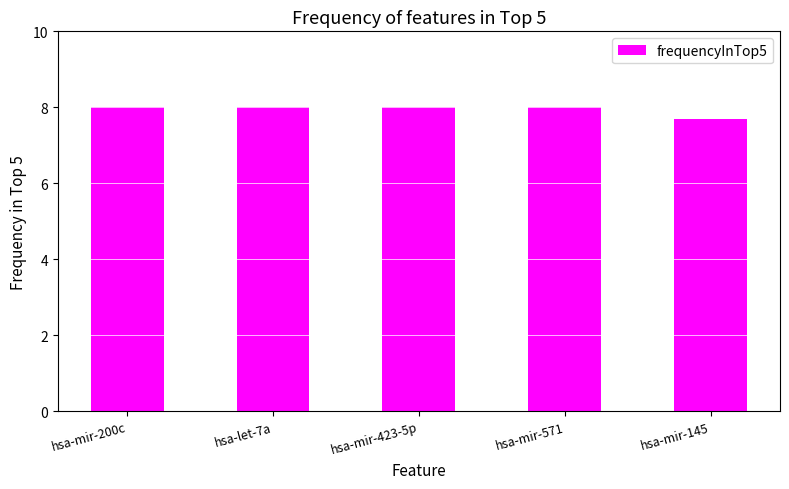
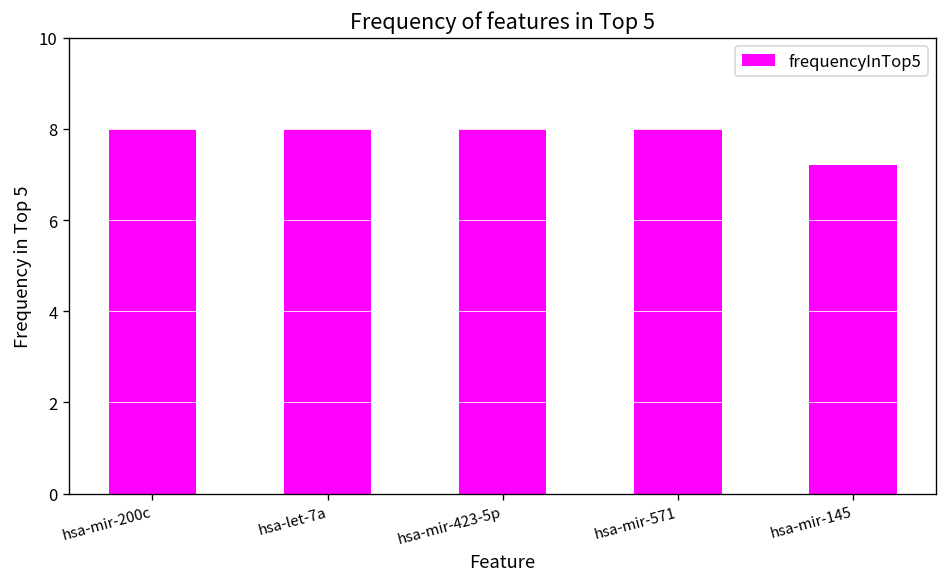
  {
    "hsa-mir-200c": 8.0,
    "hsa-let-7a": 8.0,
    "hsa-mir-423-5p": 8.0,
    "hsa-mir-571": 8.0,
-   "hsa-mir-145": 7.7
+   "hsa-mir-145": 7.2
  }
